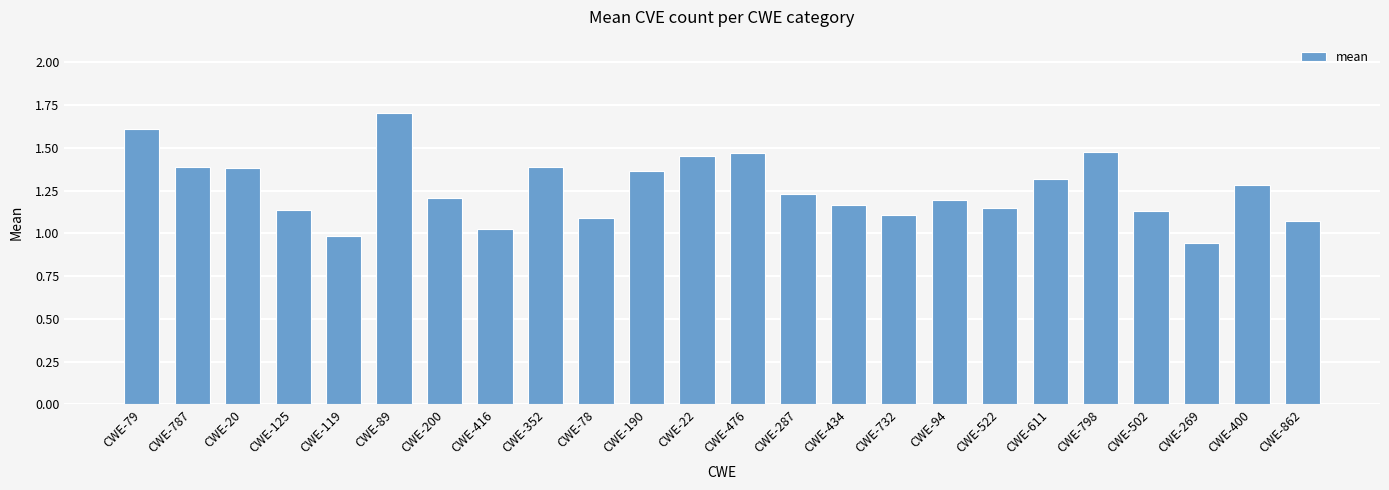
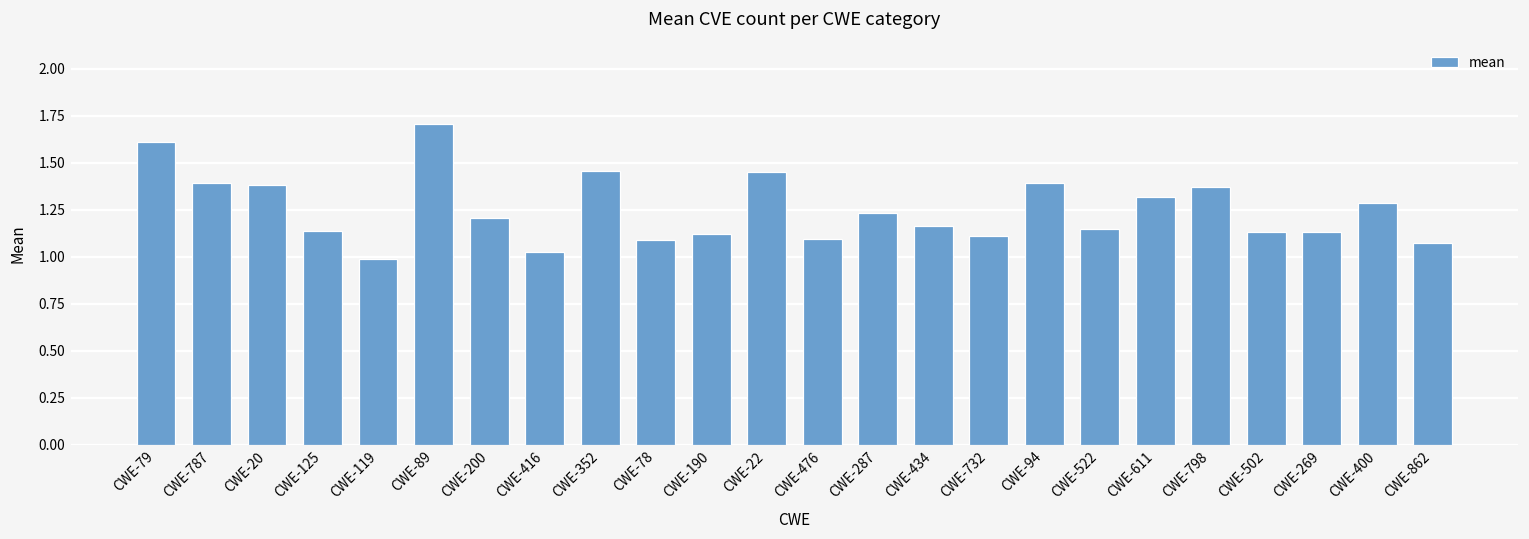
  {
    "CWE-79": 1.61,
    "CWE-787": 1.39,
    "CWE-20": 1.38,
    "CWE-125": 1.13,
    "CWE-119": 0.99,
    "CWE-89": 1.71,
    "CWE-200": 1.21,
    "CWE-416": 1.03,
-   "CWE-352": 1.39,
+   "CWE-352": 1.46,
    "CWE-78": 1.09,
-   "CWE-190": 1.37,
+   "CWE-190": 1.12,
    "CWE-22": 1.45,
-   "CWE-476": 1.47,
+   "CWE-476": 1.09,
    "CWE-287": 1.23,
    "CWE-434": 1.16,
    "CWE-732": 1.11,
-   "CWE-94": 1.19,
+   "CWE-94": 1.39,
    "CWE-522": 1.15,
    "CWE-611": 1.32,
-   "CWE-798": 1.48,
+   "CWE-798": 1.37,
    "CWE-502": 1.13,
-   "CWE-269": 0.95,
+   "CWE-269": 1.13,
    "CWE-400": 1.29,
    "CWE-862": 1.07
  }
